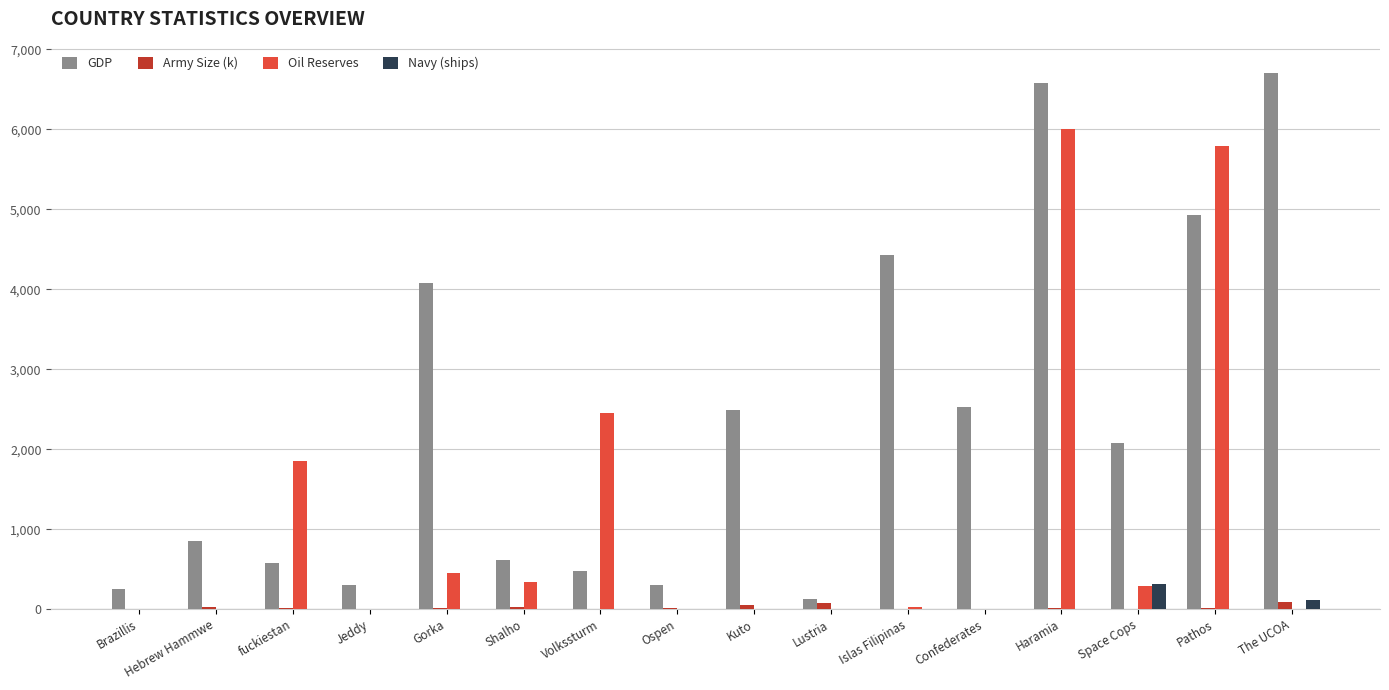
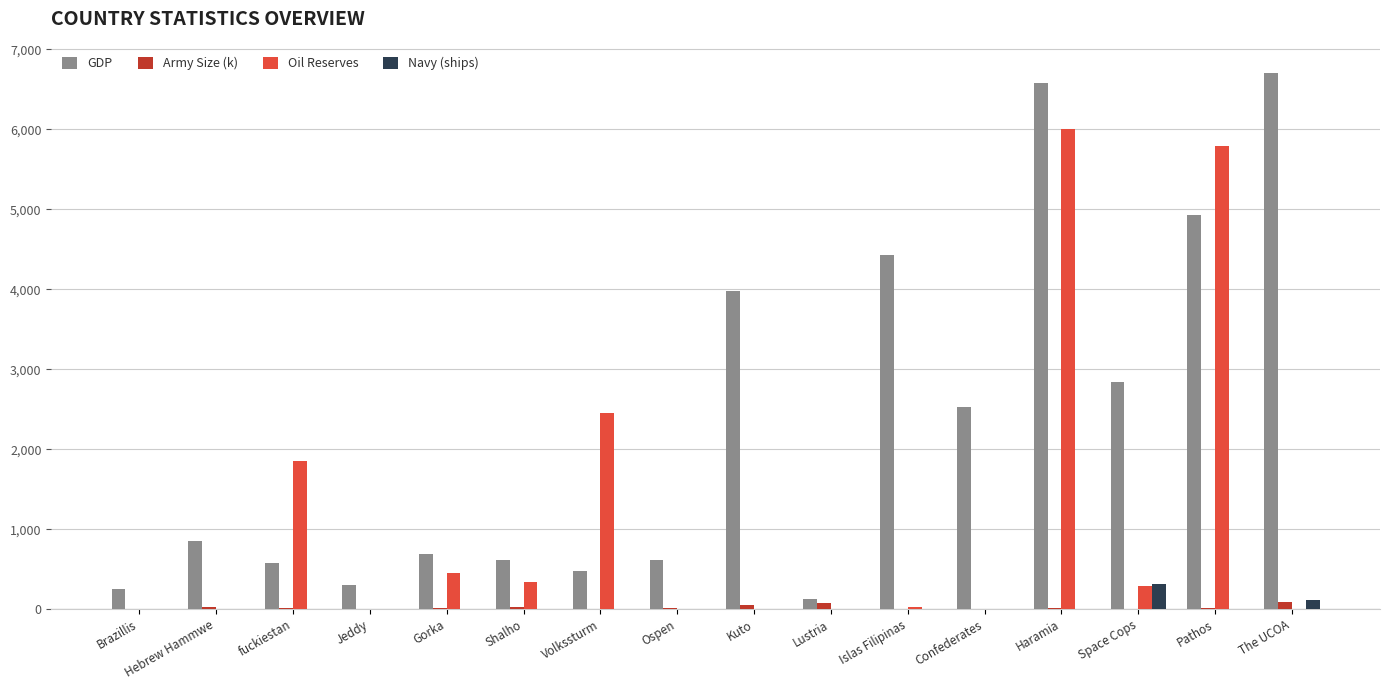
  {
    "GDP": {
      "Brazillis": "300",
      "Hebrew Hammwe": "900",
      "fuckiestan": "600",
      "Jeddy": "300",
-     "Gorka": "4,100",
+     "Gorka": "700",
      "Shalho": "600",
      "Volkssturm": "500",
-     "Ospen": "300",
-     "Kuto": "2,500",
+     "Ospen": "600",
+     "Kuto": "4,000",
      "Lustria": "100",
      "Islas Filipinas": "4,400",
      "Confederates": "2,500",
      "Haramia": "6,600",
-     "Space Cops": "2,100",
+     "Space Cops": "2,800",
      "Pathos": "4,900",
      "The UCOA": "6,700"
    },
    "Navy (ships)": {
      "Brazillis": "0",
      "Hebrew Hammwe": "0",
      "fuckiestan": "0",
      "Jeddy": "0",
      "Gorka": "0",
      "Shalho": "0",
      "Volkssturm": "0",
      "Ospen": "0",
      "Kuto": "0",
      "Lustria": "0",
      "Islas Filipinas": "0",
      "Space Cops": "300",
      "The UCOA": "100"
    }
  }
